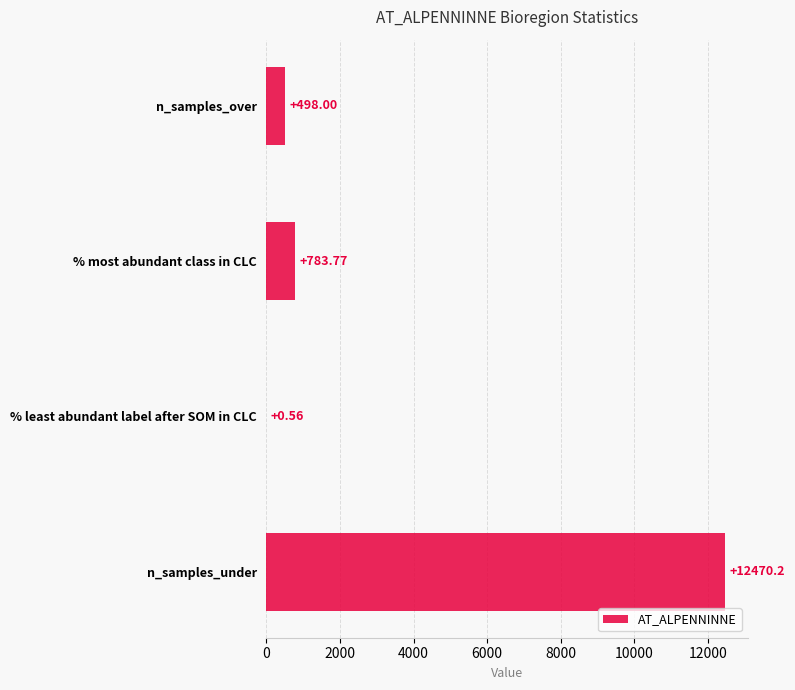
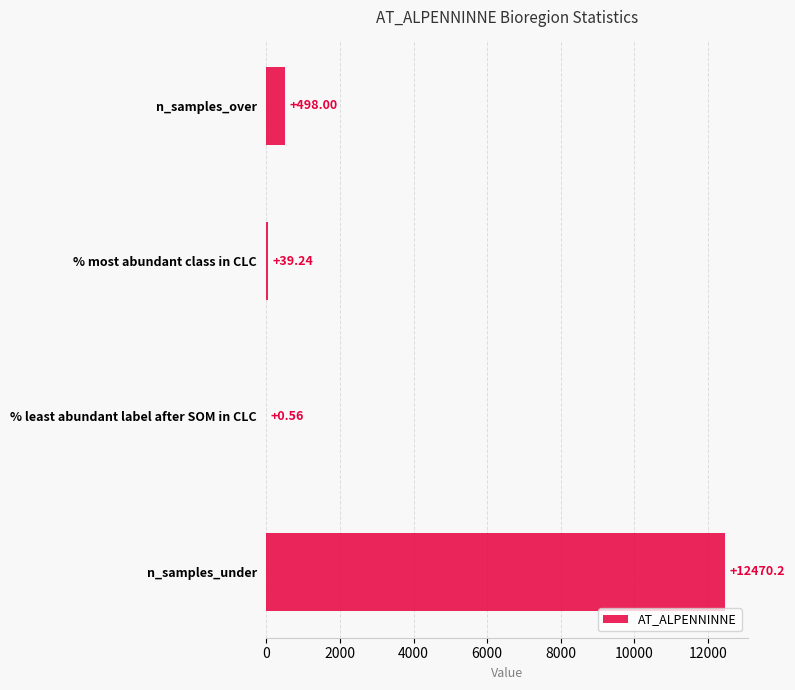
  {
    "n_samples_over": "+498.00",
-   "% most abundant class in CLC": "+783.77",
+   "% most abundant class in CLC": "+39.24",
    "% least abundant label after SOM in CLC": "+0.56",
    "n_samples_under": "+12470.2"
  }
